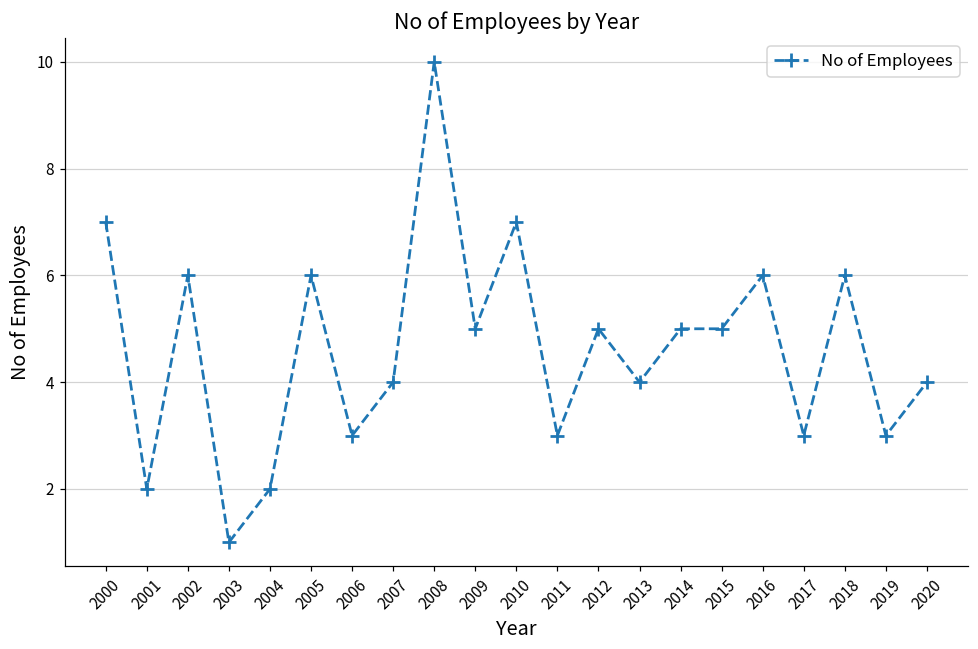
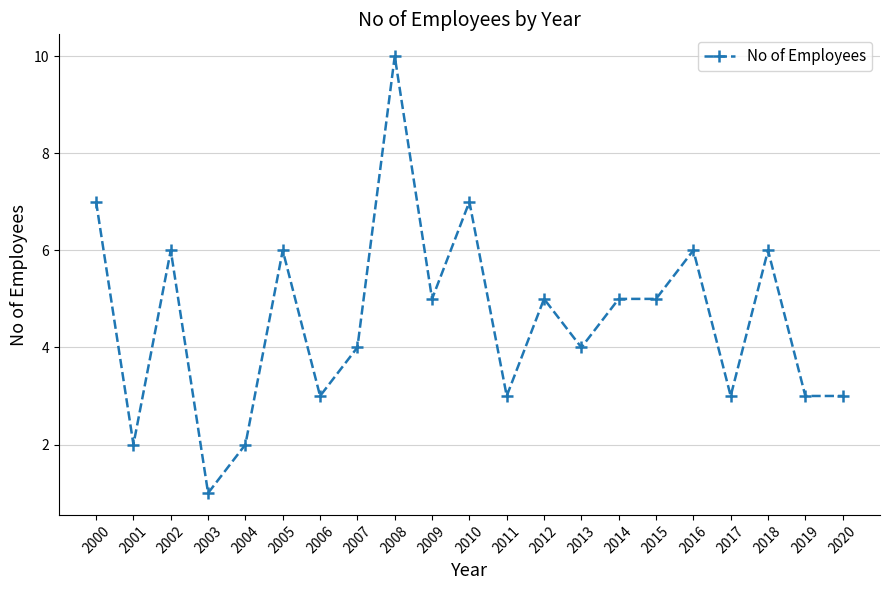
  {
    "2000": 7,
    "2001": 2,
    "2002": 6,
    "2003": 1,
    "2004": 2,
    "2005": 6,
    "2006": 3,
    "2007": 4,
    "2008": 10,
    "2009": 5,
    "2010": 7,
    "2011": 3,
    "2012": 5,
    "2013": 4,
    "2014": 5,
    "2015": 5,
    "2016": 6,
    "2017": 3,
    "2018": 6,
    "2019": 3,
-   "2020": 4
+   "2020": 3
  }
